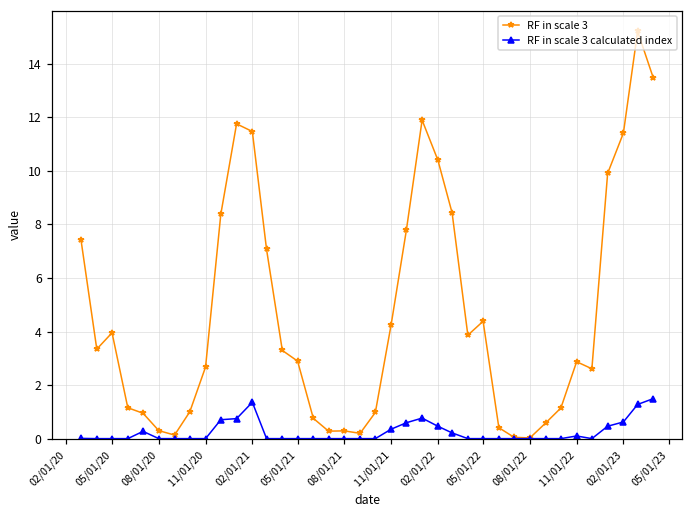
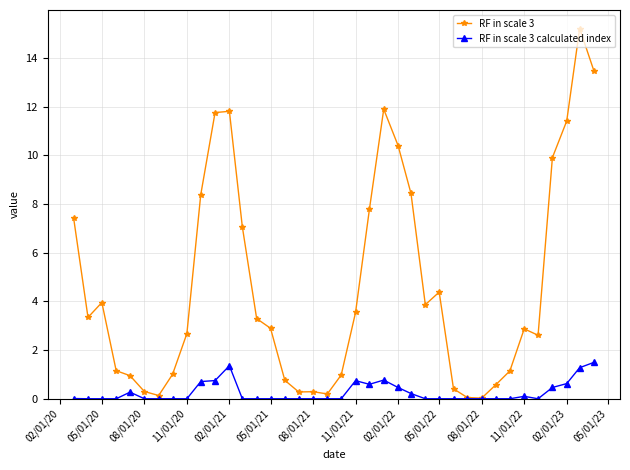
  {
    "RF in scale 3": {
      "05/01/20": 4.0,
      "08/01/20": 0.3,
      "11/01/20": 2.7,
-     "02/01/21": 11.5,
+     "02/01/21": 11.8,
      "05/01/21": 2.9,
      "08/01/21": 0.3,
-     "11/01/21": 4.2,
+     "11/01/21": 3.5,
      "02/01/22": 10.4,
      "05/01/22": 4.4,
      "11/01/22": 2.9,
      "02/01/23": 11.4
    },
    "RF in scale 3 calculated index": {
      "05/01/20": 0.0,
      "08/01/20": 0.0,
      "11/01/20": 0.0,
      "02/01/21": 1.4,
      "05/01/21": 0.0,
      "08/01/21": 0.0,
-     "11/01/21": 0.4,
+     "11/01/21": 0.7,
      "02/01/22": 0.5,
      "05/01/22": 0.0,
      "11/01/22": 0.1,
      "02/01/23": 0.6
    }
  }
